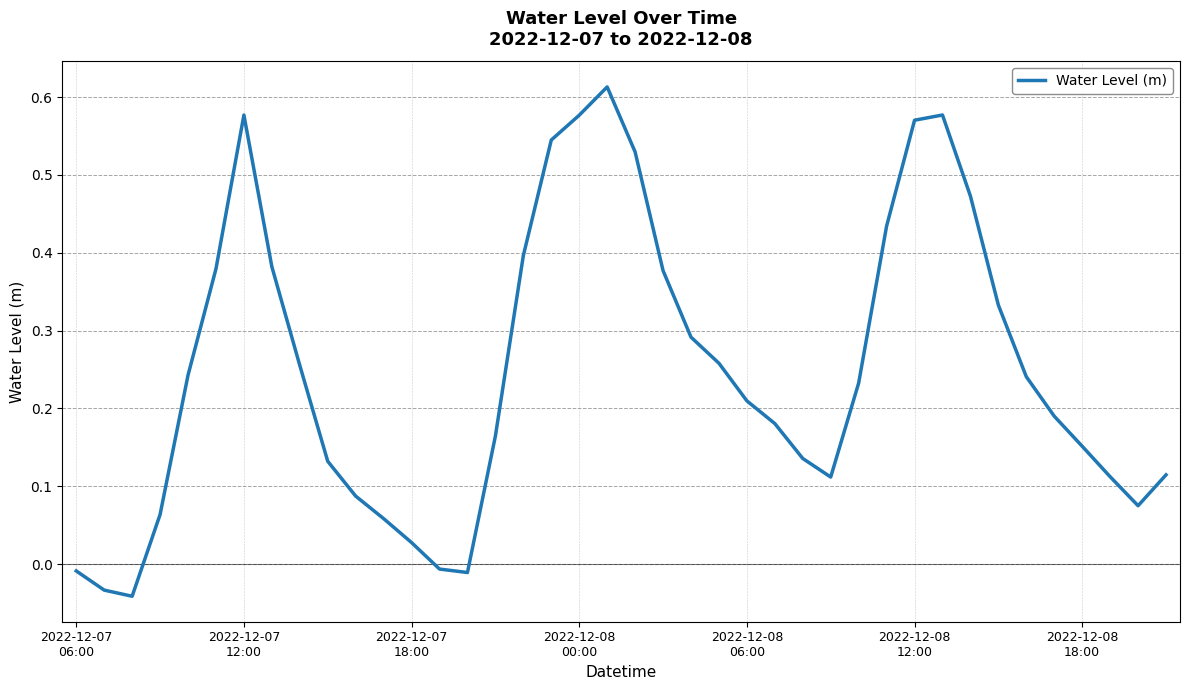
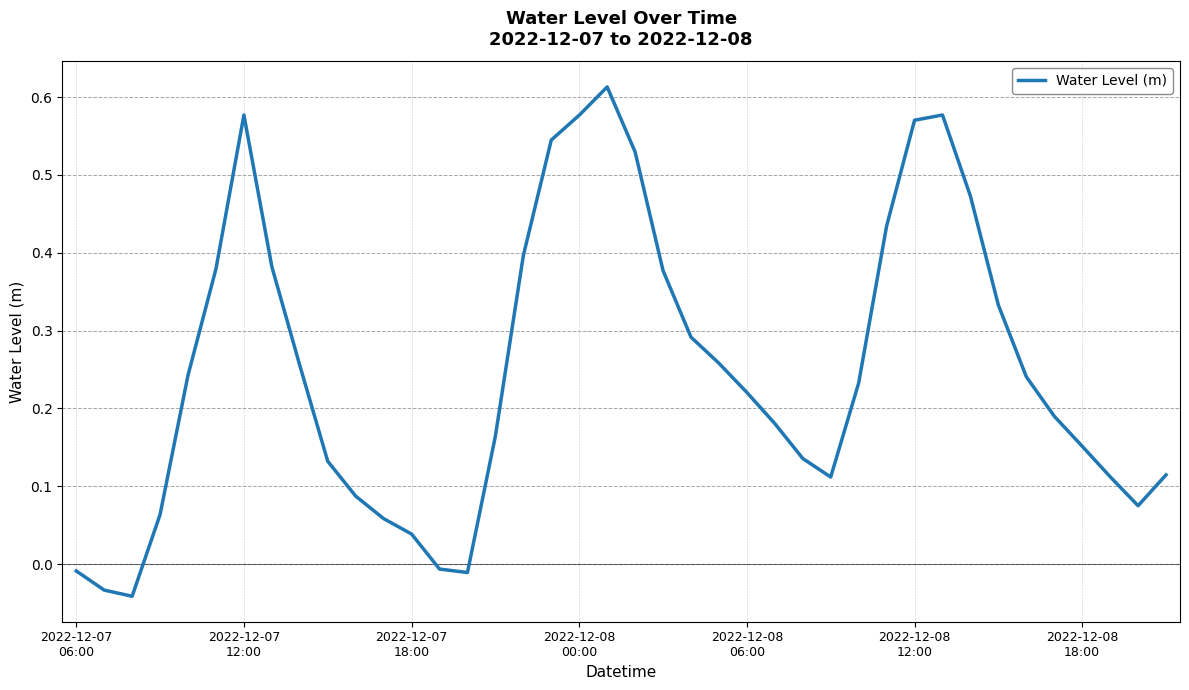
  {
    "2022-12-07 06:00": -0.01,
    "2022-12-07 12:00": 0.58,
-   "2022-12-07 18:00": 0.03,
+   "2022-12-07 18:00": 0.04,
    "2022-12-08 00:00": 0.58,
-   "2022-12-08 06:00": 0.21,
+   "2022-12-08 06:00": 0.22,
    "2022-12-08 12:00": 0.57,
    "2022-12-08 18:00": 0.15
  }
